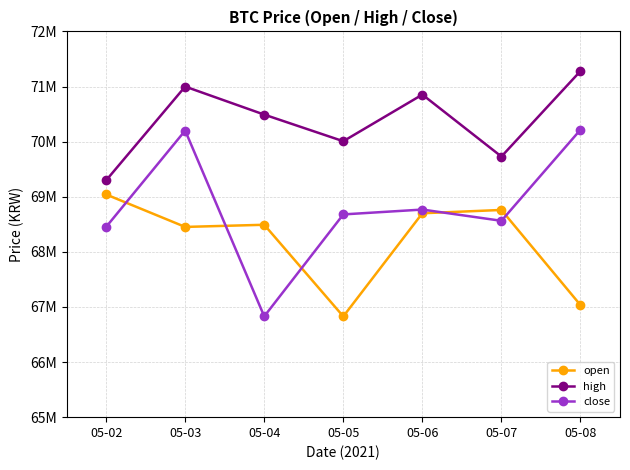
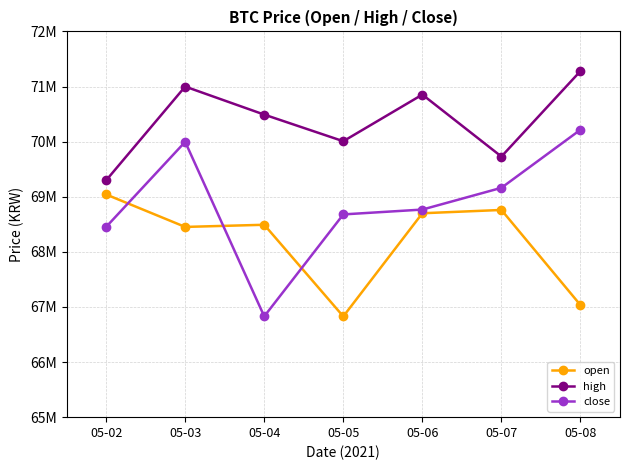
  {
    "open": {
      "05-02": 69000000,
      "05-03": 68500000,
      "05-04": 68500000,
      "05-05": 66800000,
      "05-06": 68700000,
      "05-07": 68800000,
      "05-08": 67000000
    },
    "high": {
      "05-02": 69300000,
      "05-03": 71000000,
      "05-04": 70500000,
      "05-05": 70000000,
      "05-06": 70900000,
      "05-07": 69700000,
      "05-08": 71300000
    },
    "close": {
      "05-02": 68500000,
-     "05-03": 70200000,
+     "05-03": 70000000,
      "05-04": 66800000,
      "05-05": 68700000,
      "05-06": 68800000,
-     "05-07": 68600000,
+     "05-07": 69200000,
      "05-08": 70200000
    }
  }
